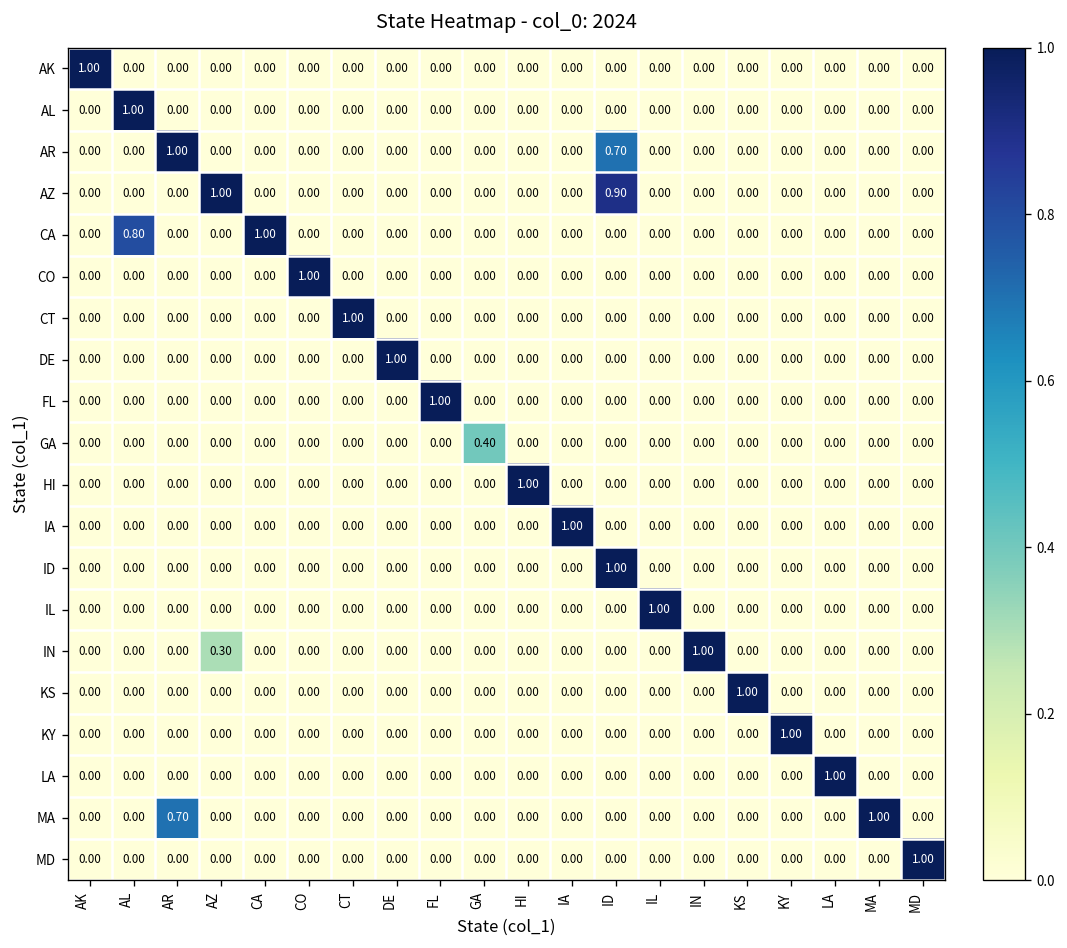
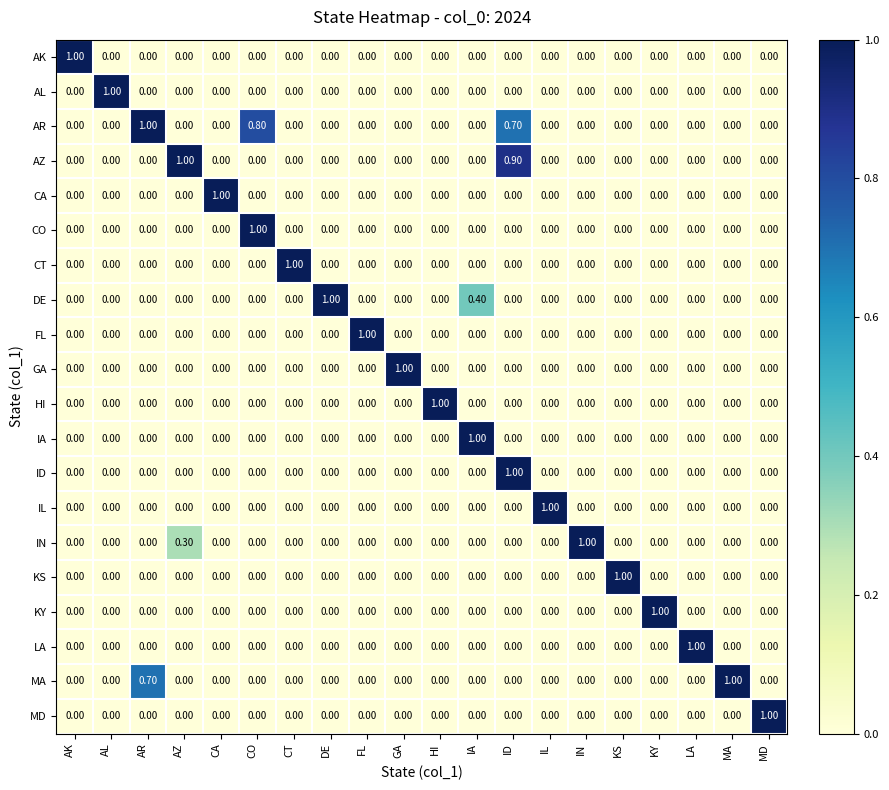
  {
    "AR": {
      "AK": 0.00,
      "AL": 0.00,
      "AR": 1.00,
      "AZ": 0.00,
      "CA": 0.00,
-     "CO": 0.00,
+     "CO": 0.80,
      "CT": 0.00,
      "DE": 0.00,
      "FL": 0.00,
      "GA": 0.00,
      "HI": 0.00,
      "IA": 0.00,
      "ID": 0.70,
      "IL": 0.00,
      "IN": 0.00,
      "KS": 0.00,
      "KY": 0.00,
      "LA": 0.00,
      "MA": 0.00,
      "MD": 0.00
    },
    "CA": {
      "AK": 0.00,
-     "AL": 0.80,
+     "AL": 0.00,
      "AR": 0.00,
      "AZ": 0.00,
      "CA": 1.00,
      "CO": 0.00,
      "CT": 0.00,
      "DE": 0.00,
      "FL": 0.00,
      "GA": 0.00,
      "HI": 0.00,
      "IA": 0.00,
      "ID": 0.00,
      "IL": 0.00,
      "IN": 0.00,
      "KS": 0.00,
      "KY": 0.00,
      "LA": 0.00,
      "MA": 0.00,
      "MD": 0.00
    },
    "DE": {
      "AK": 0.00,
      "AL": 0.00,
      "AR": 0.00,
      "AZ": 0.00,
      "CA": 0.00,
      "CO": 0.00,
      "CT": 0.00,
      "DE": 1.00,
      "FL": 0.00,
      "GA": 0.00,
      "HI": 0.00,
-     "IA": 0.00,
+     "IA": 0.40,
      "ID": 0.00,
      "IL": 0.00,
      "IN": 0.00,
      "KS": 0.00,
      "KY": 0.00,
      "LA": 0.00,
      "MA": 0.00,
      "MD": 0.00
    },
    "GA": {
      "AK": 0.00,
      "AL": 0.00,
      "AR": 0.00,
      "AZ": 0.00,
      "CA": 0.00,
      "CO": 0.00,
      "CT": 0.00,
      "DE": 0.00,
      "FL": 0.00,
-     "GA": 0.40,
+     "GA": 1.00,
      "HI": 0.00,
      "IA": 0.00,
      "ID": 0.00,
      "IL": 0.00,
      "IN": 0.00,
      "KS": 0.00,
      "KY": 0.00,
      "LA": 0.00,
      "MA": 0.00,
      "MD": 0.00
    }
  }
